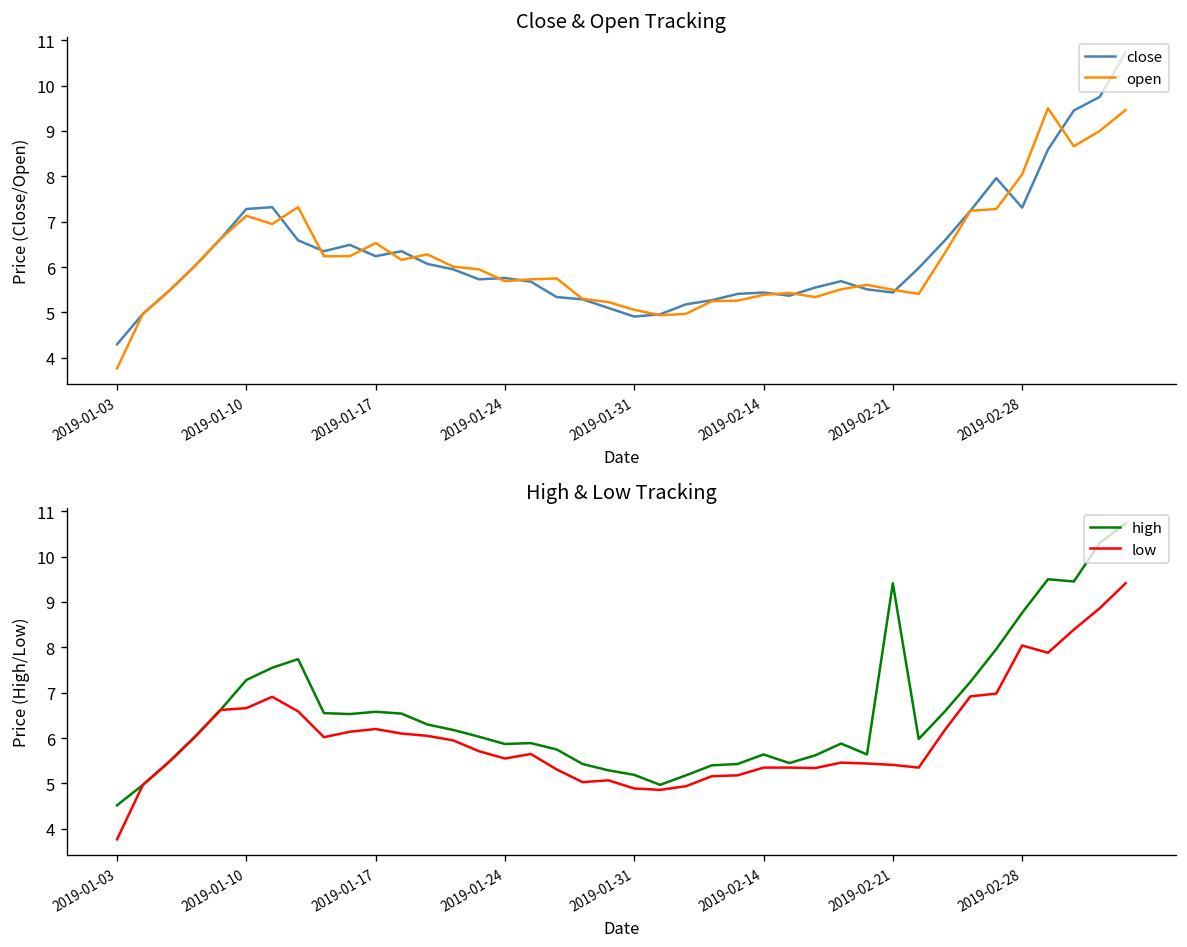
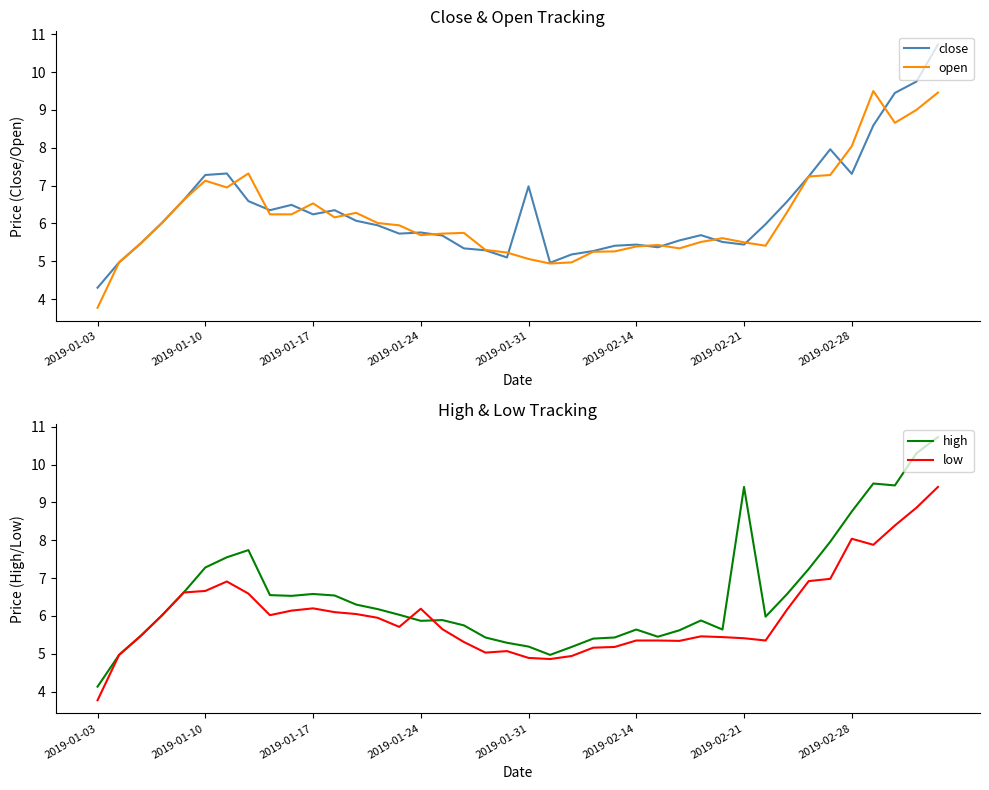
  {
    "Close & Open Tracking": {
      "close": {
        "2019-01-03": 4.3,
        "2019-01-10": 7.3,
        "2019-01-17": 6.2,
        "2019-01-24": 5.8,
-       "2019-01-31": 4.9,
+       "2019-01-31": 7.0,
        "2019-02-28": 7.3
      },
      "open": {
        "2019-01-03": 3.8,
        "2019-01-10": 7.1,
        "2019-01-17": 6.5,
        "2019-01-24": 5.7,
        "2019-01-31": 5.1,
        "2019-02-28": 8.0
      }
    },
    "High & Low Tracking": {
      "high": {
-       "2019-01-03": 4.5,
+       "2019-01-03": 4.1,
        "2019-01-10": 7.3,
        "2019-01-17": 6.6,
        "2019-01-24": 5.9,
        "2019-01-31": 5.2,
        "2019-02-14": 5.6,
        "2019-02-21": 9.4,
        "2019-02-28": 8.8
      },
      "low": {
        "2019-01-03": 3.8,
        "2019-01-10": 6.7,
        "2019-01-17": 6.2,
-       "2019-01-24": 5.6,
+       "2019-01-24": 6.2,
        "2019-01-31": 4.9,
        "2019-02-14": 5.4,
        "2019-02-21": 5.4,
        "2019-02-28": 8.0
      }
    }
  }
